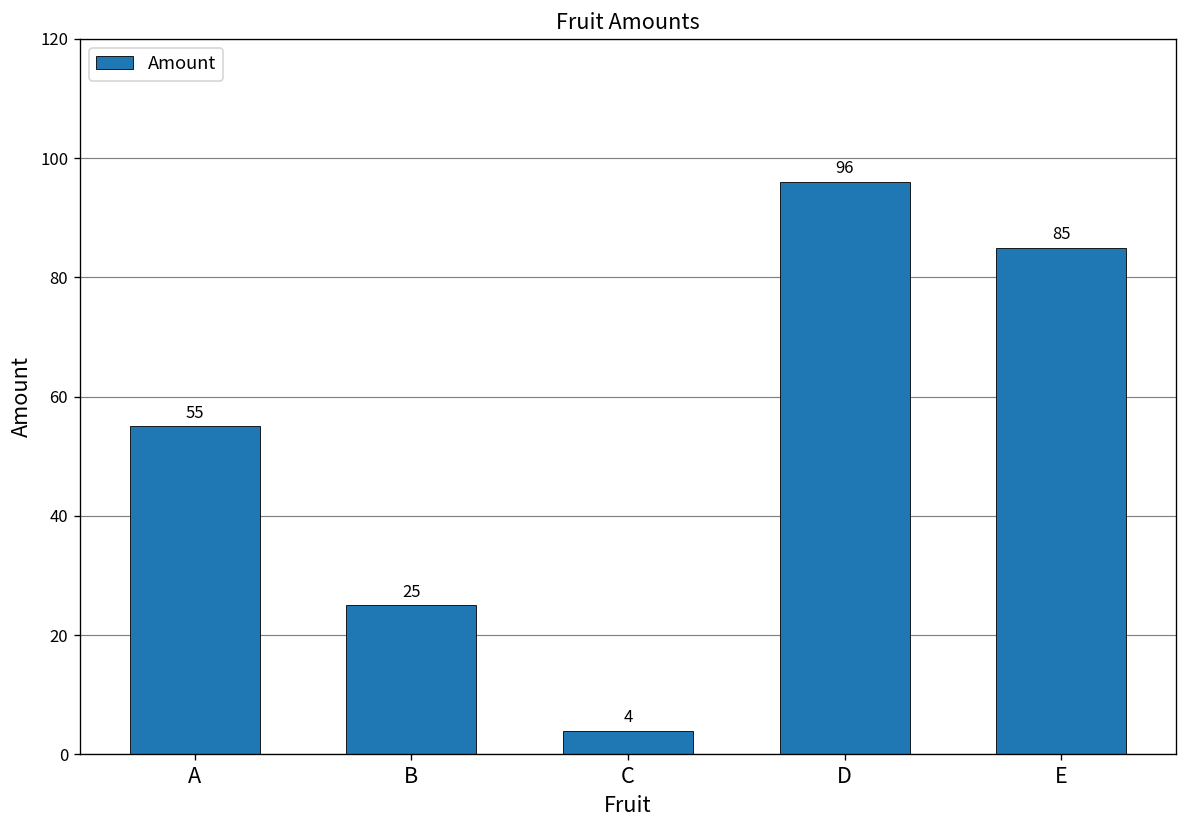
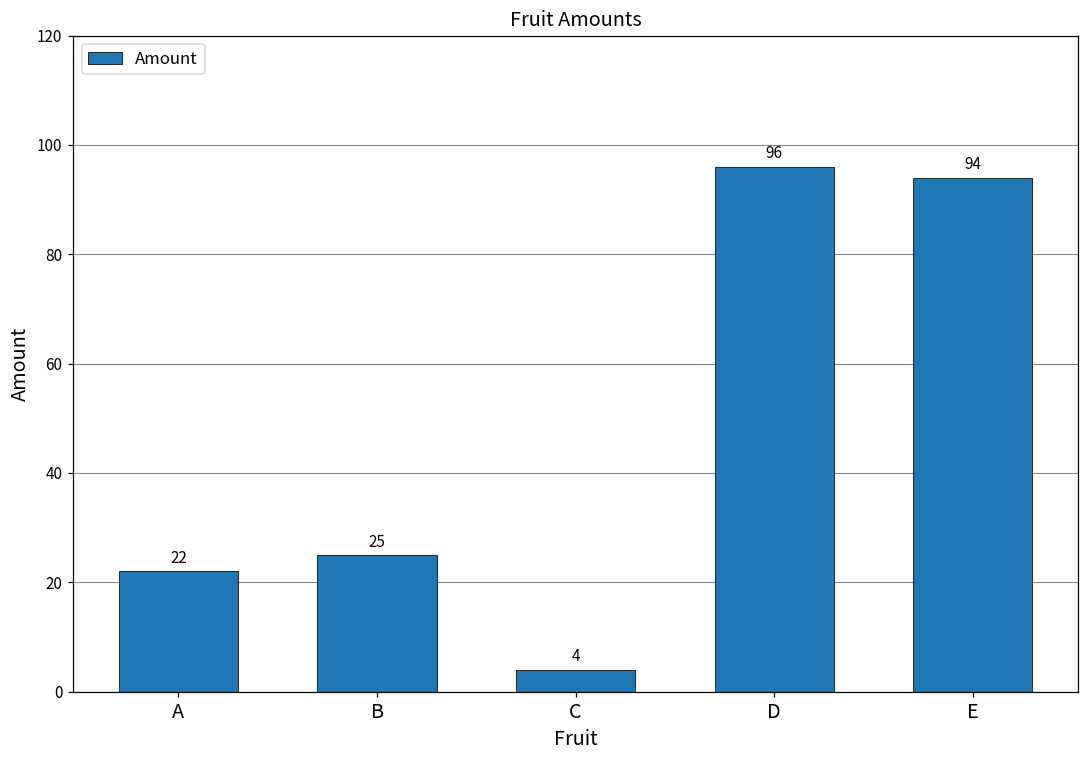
  {
-   "A": 55,
+   "A": 22,
    "B": 25,
    "C": 4,
    "D": 96,
-   "E": 85
+   "E": 94
  }
